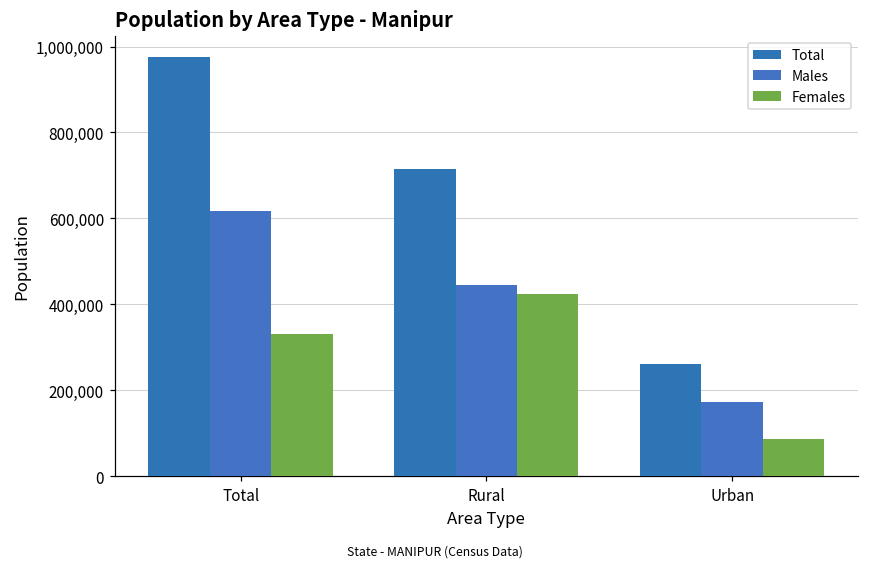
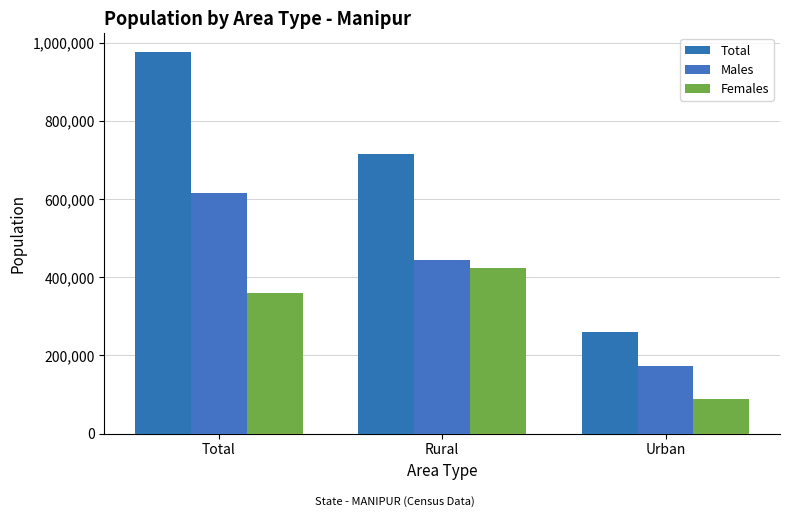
  {
    "Females": {
-     "Total": "330,000",
+     "Total": "360,000",
      "Rural": "430,000",
      "Urban": "90,000"
    }
  }
